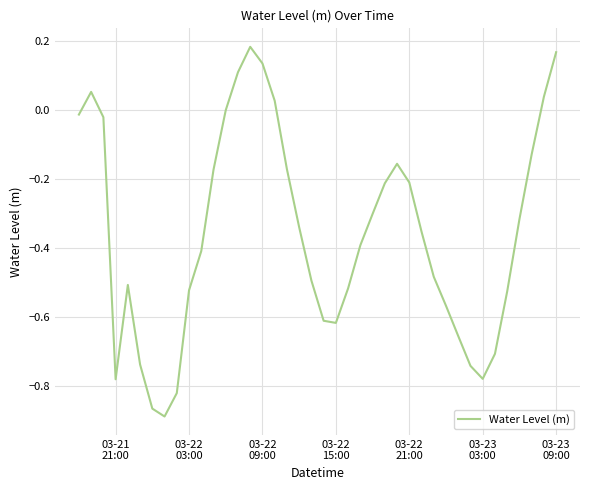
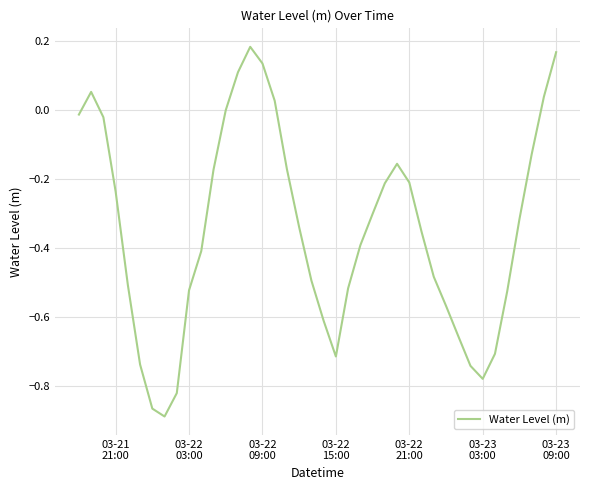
  {
-   "03-21 21:00": -0.78,
+   "03-21 21:00": -0.23,
    "03-22 03:00": -0.52,
    "03-22 09:00": 0.14,
-   "03-22 15:00": -0.62,
+   "03-22 15:00": -0.71,
    "03-22 21:00": -0.21,
    "03-23 03:00": -0.78,
    "03-23 09:00": 0.17
  }
